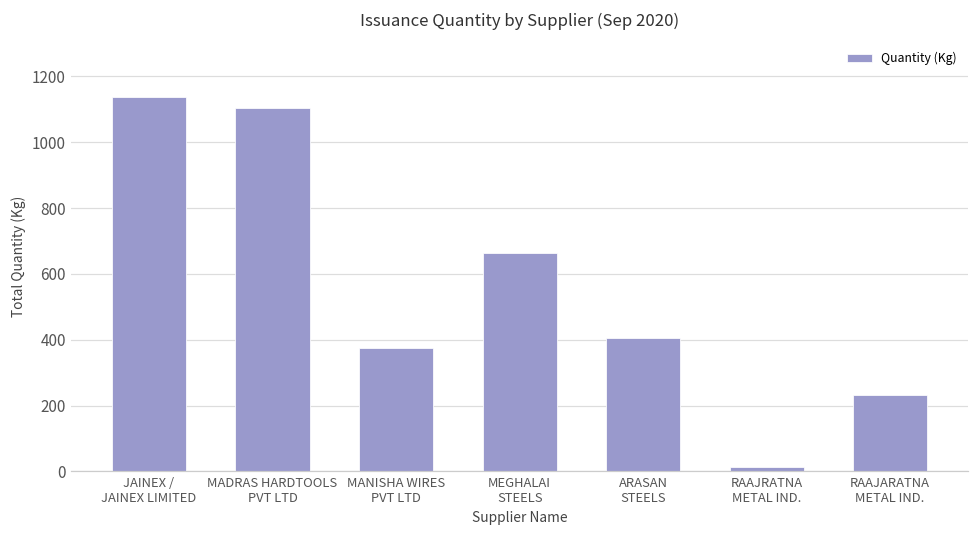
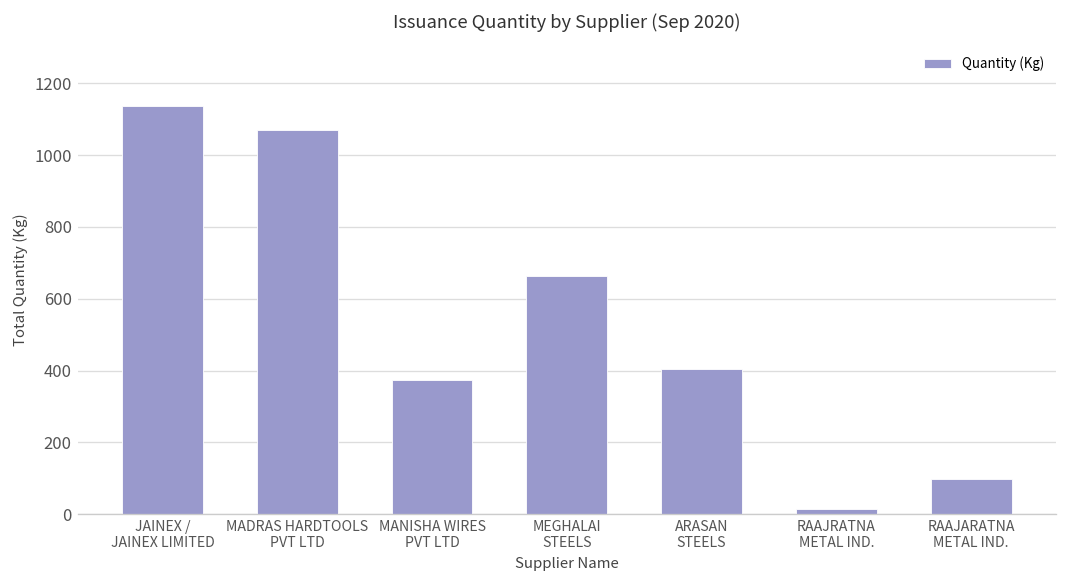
  {
    "JAINEX / JAINEX LIMITED": 1140,
-   "MADRAS HARDTOOLS PVT LTD": 1110,
+   "MADRAS HARDTOOLS PVT LTD": 1070,
    "MANISHA WIRES PVT LTD": 370,
    "MEGHALAI STEELS": 660,
    "ARASAN STEELS": 400,
    "RAAJRATNA METAL IND.": 10,
-   "RAAJARATNA METAL IND.": 230
+   "RAAJARATNA METAL IND.": 100
  }
